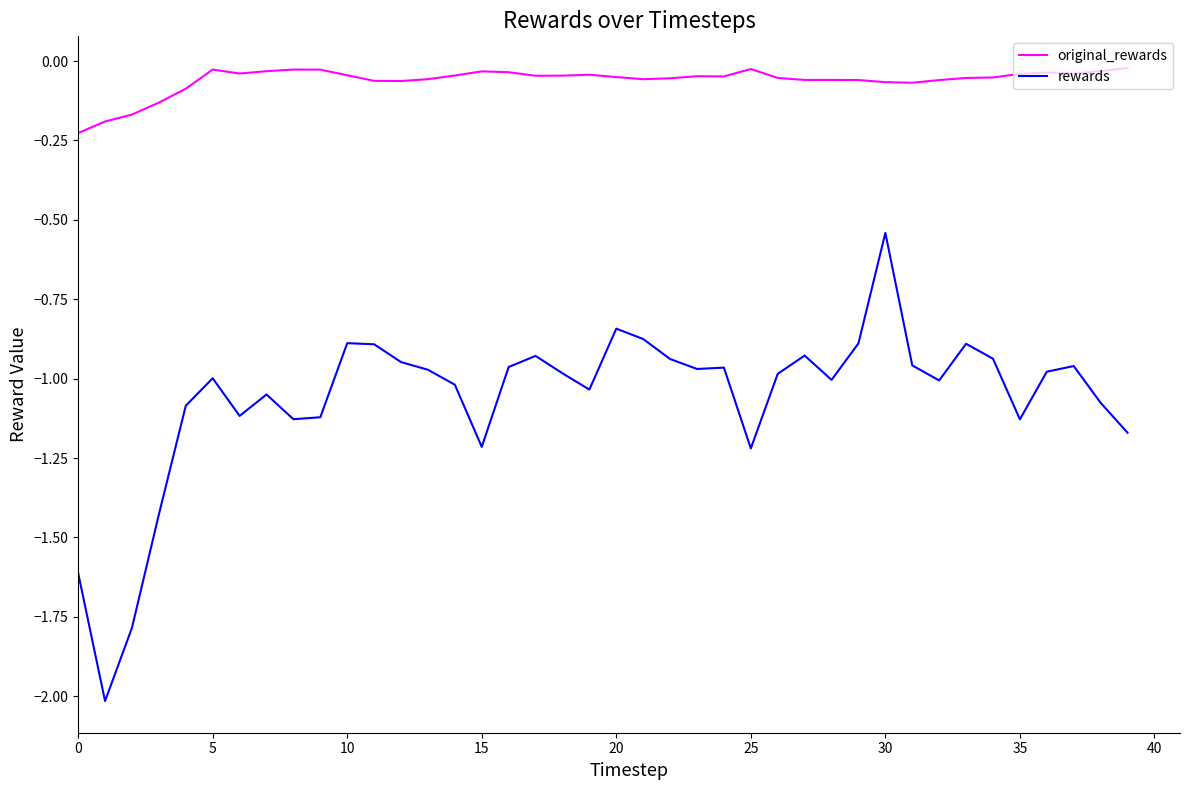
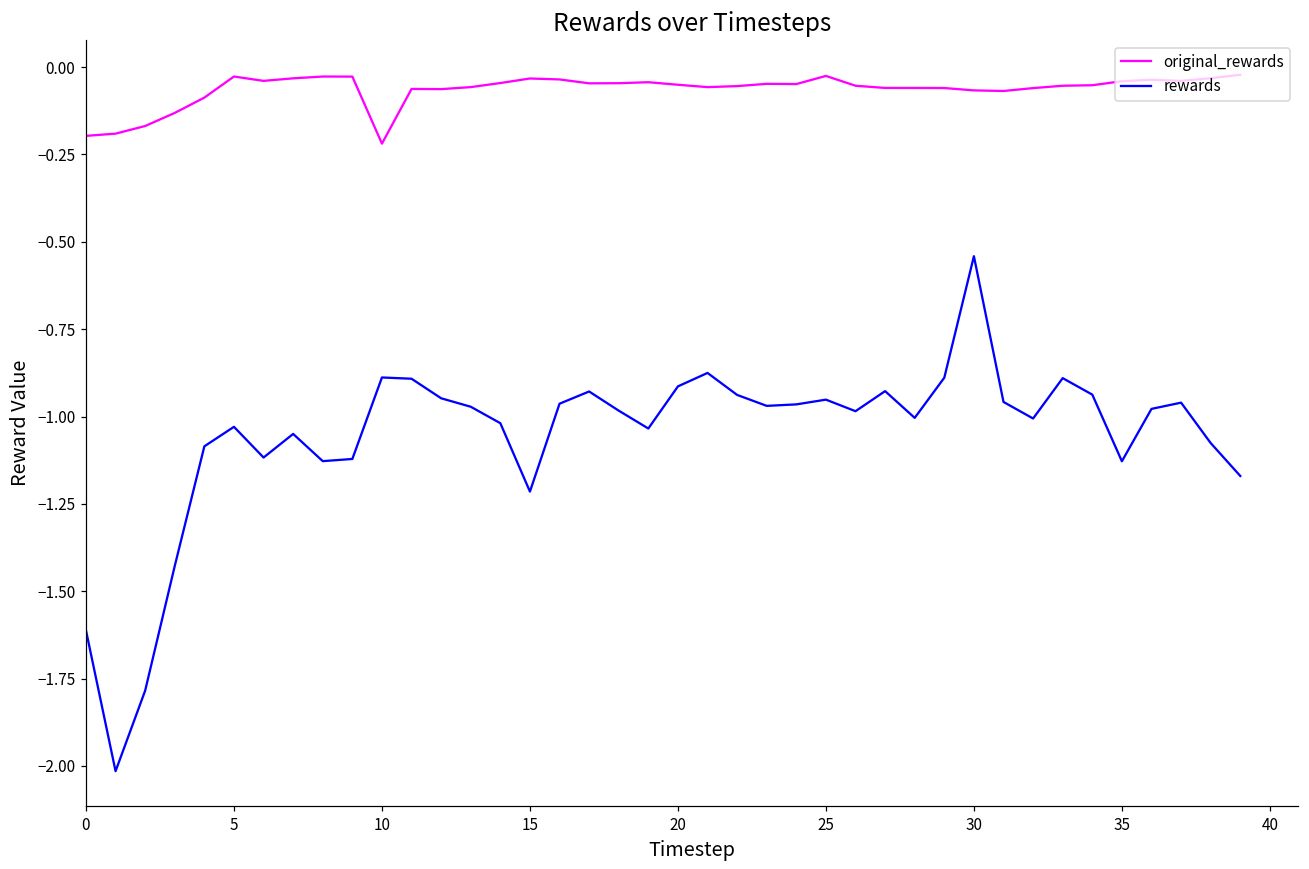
  {
    "original_rewards": {
-     "0": -0.23,
+     "0": -0.20,
      "5": -0.03,
-     "10": -0.04,
+     "10": -0.22,
      "15": -0.03,
      "20": -0.05,
      "25": -0.03,
      "30": -0.07
    },
    "rewards": {
      "0": -1.61,
-     "5": -1.00,
+     "5": -1.03,
      "10": -0.89,
      "15": -1.21,
-     "20": -0.84,
-     "25": -1.22,
+     "20": -0.91,
+     "25": -0.95,
      "30": -0.54,
      "35": -1.13
    }
  }
